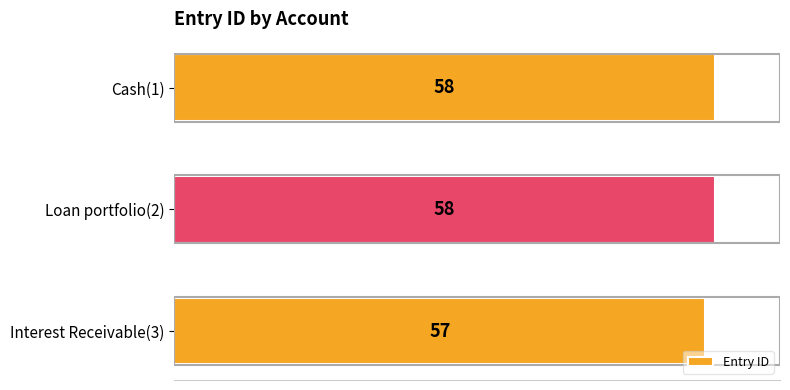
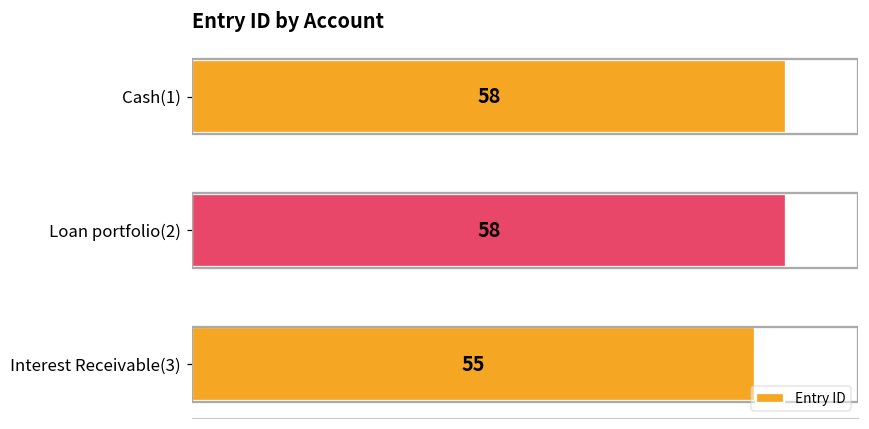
  {
    "Cash(1)": 58,
    "Loan portfolio(2)": 58,
-   "Interest Receivable(3)": 57
+   "Interest Receivable(3)": 55
  }
